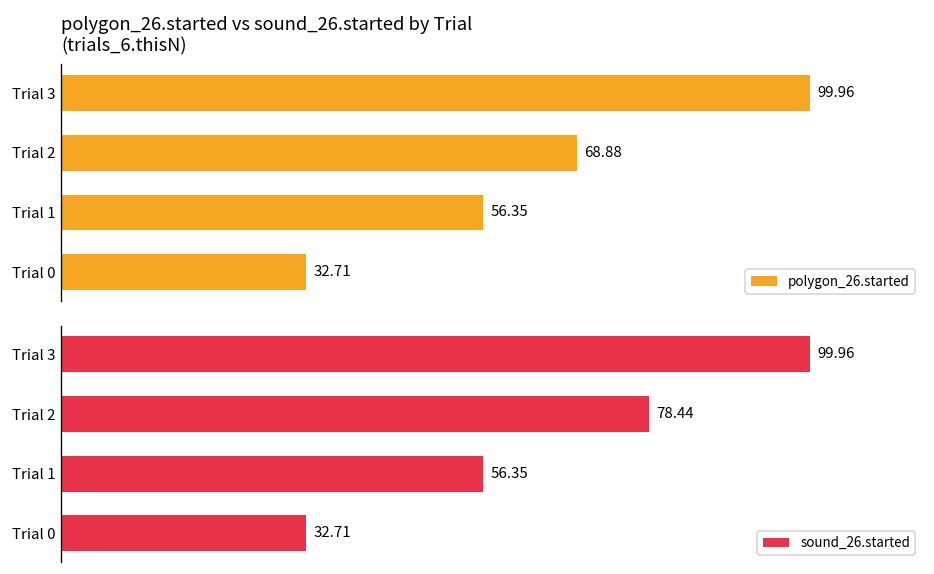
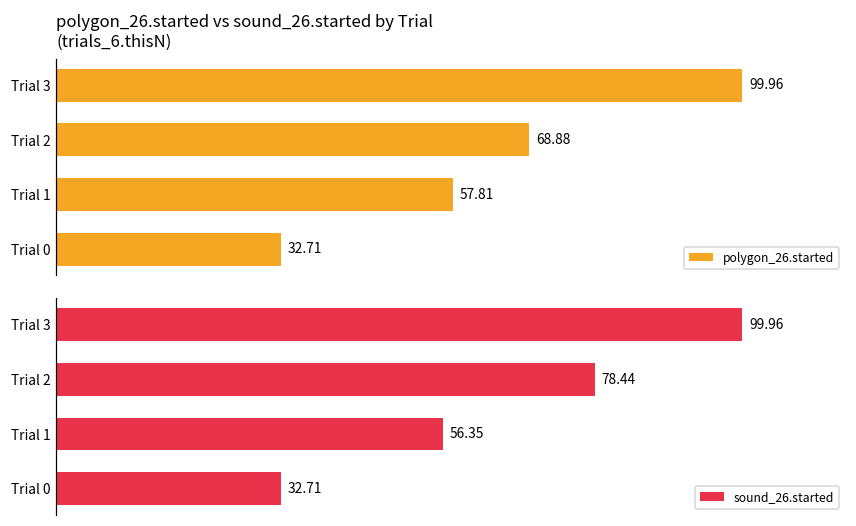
  {
    "polygon_26.started vs sound_26.started by Trial (trials_6.thisN)": {
      "Trial 3": 99.96,
      "Trial 2": 68.88,
-     "Trial 1": 56.35,
+     "Trial 1": 57.81,
      "Trial 0": 32.71
    }
  }
